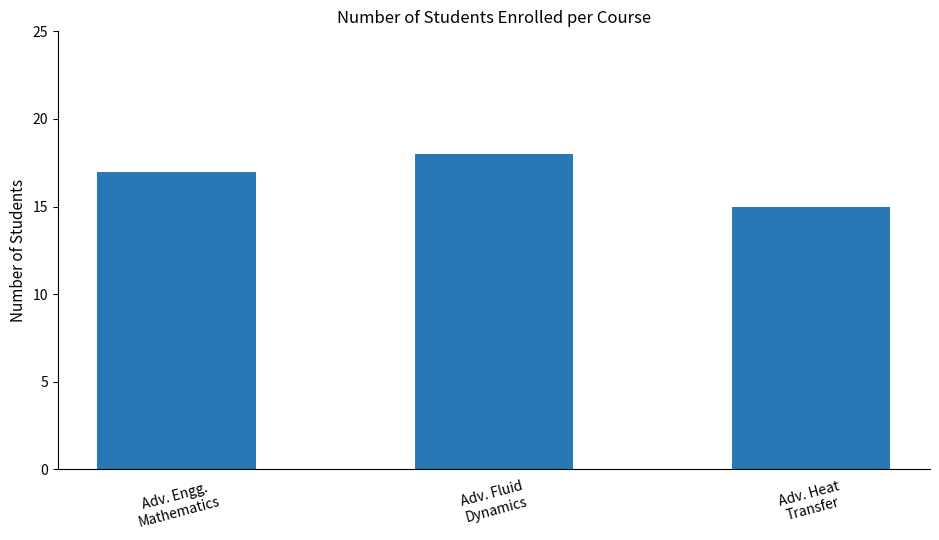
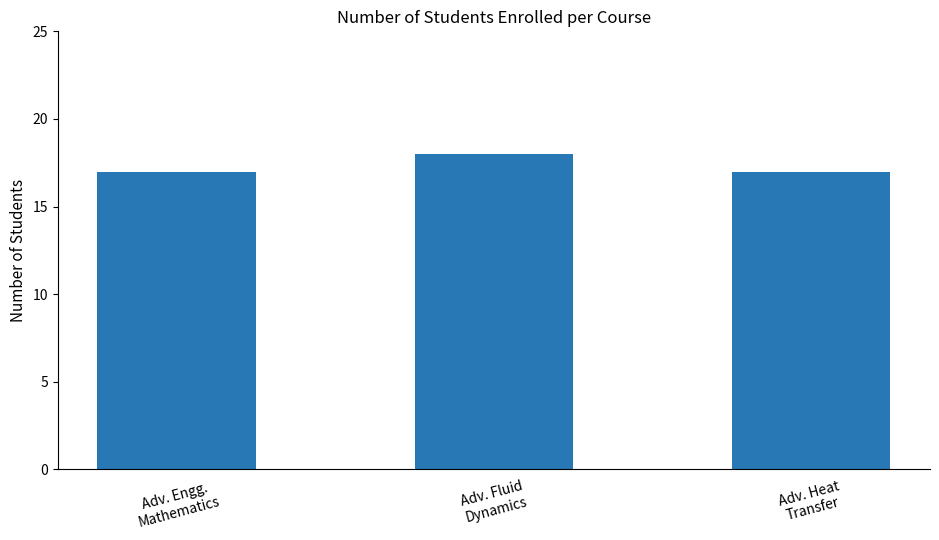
  {
    "Adv. Engg. Mathematics": 17,
    "Adv. Fluid Dynamics": 18,
-   "Adv. Heat Transfer": 15
+   "Adv. Heat Transfer": 17
  }
